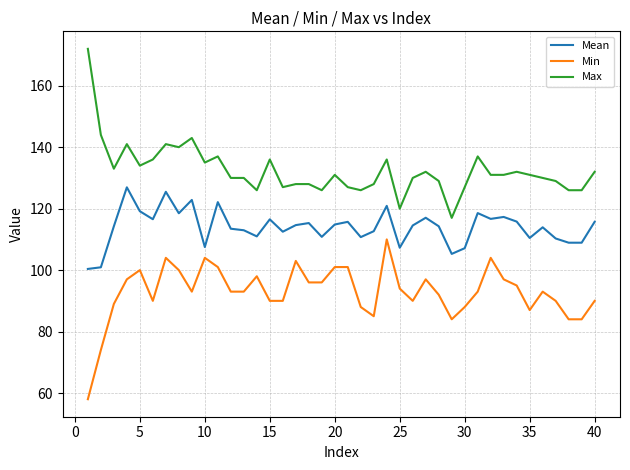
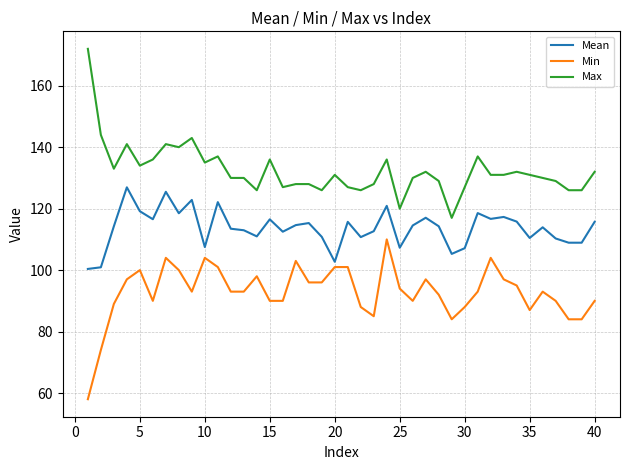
  {
    "Mean": {
      "5": 119,
      "10": 108,
      "15": 117,
-     "20": 115,
+     "20": 103,
      "25": 107,
      "30": 107,
      "35": 110,
      "40": 116
    },
    "Min": {
      "5": 100,
      "10": 104,
      "15": 90,
      "20": 101,
      "25": 94,
      "30": 88,
      "35": 87,
      "40": 90
    },
    "Max": {
      "5": 134,
      "10": 135,
      "15": 136,
      "20": 131,
      "25": 120,
      "30": 127,
      "35": 131,
      "40": 132
    }
  }
